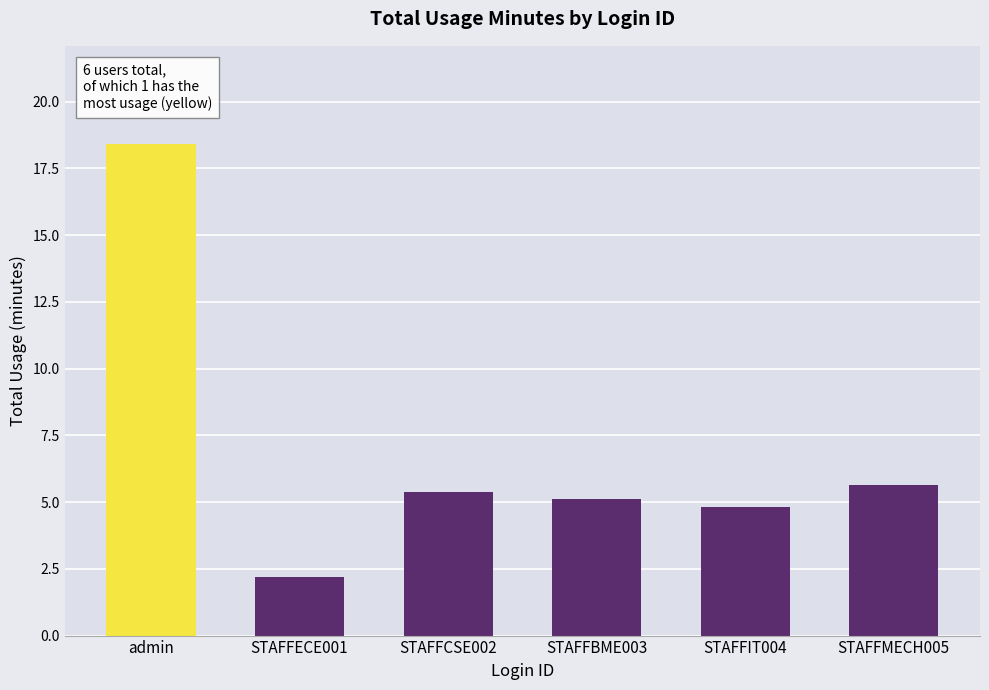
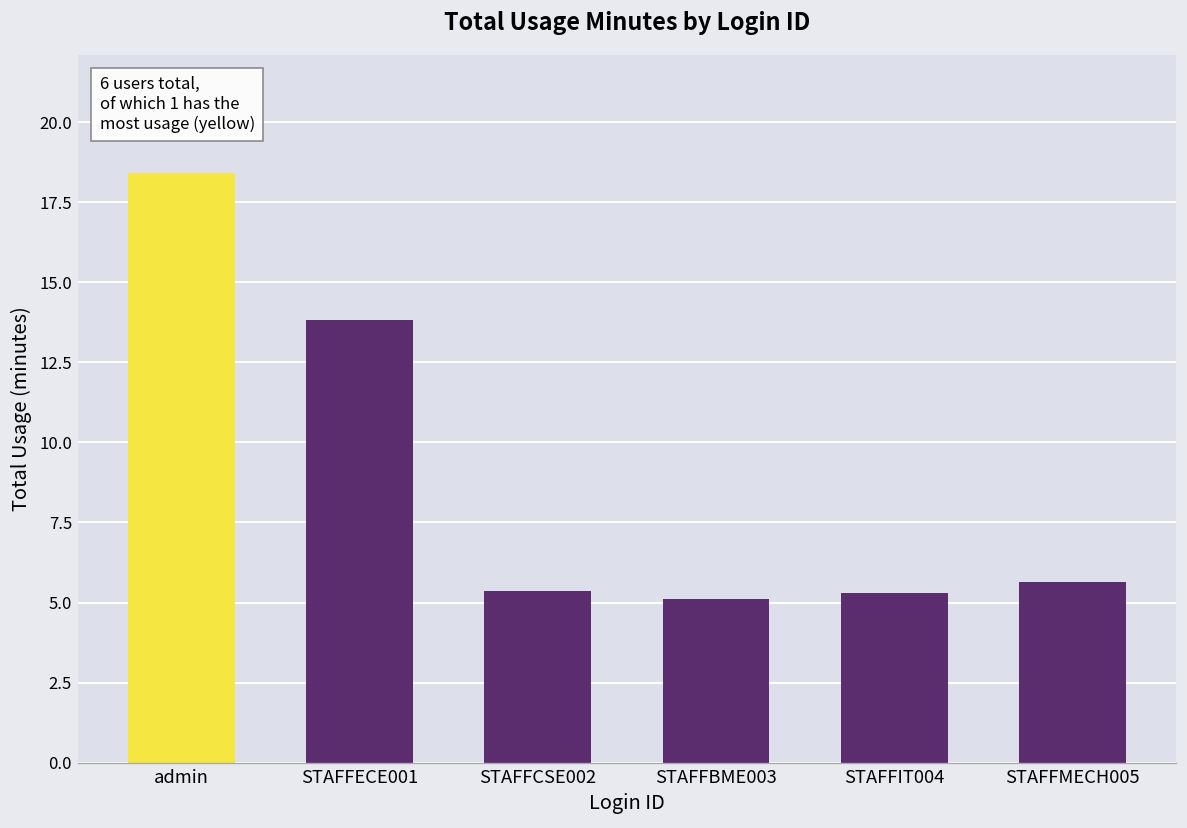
  {
    "admin": 18.4,
-   "STAFFECE001": 2.2,
+   "STAFFECE001": 13.8,
    "STAFFCSE002": 5.4,
    "STAFFBME003": 5.1,
-   "STAFFIT004": 4.8,
+   "STAFFIT004": 5.3,
    "STAFFMECH005": 5.7
  }
